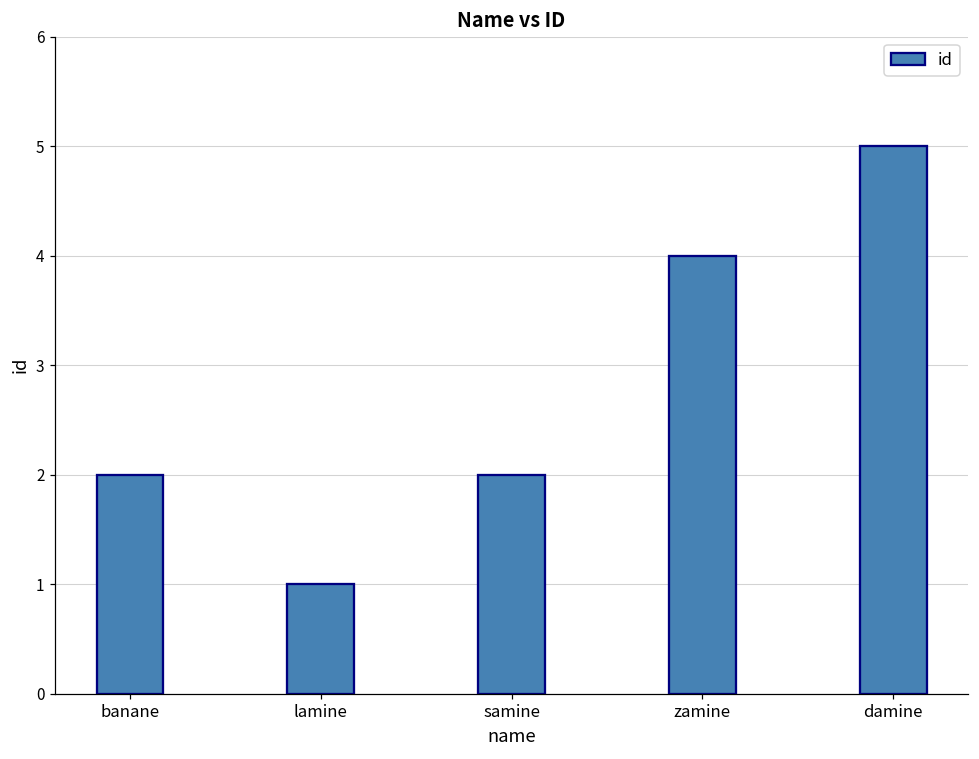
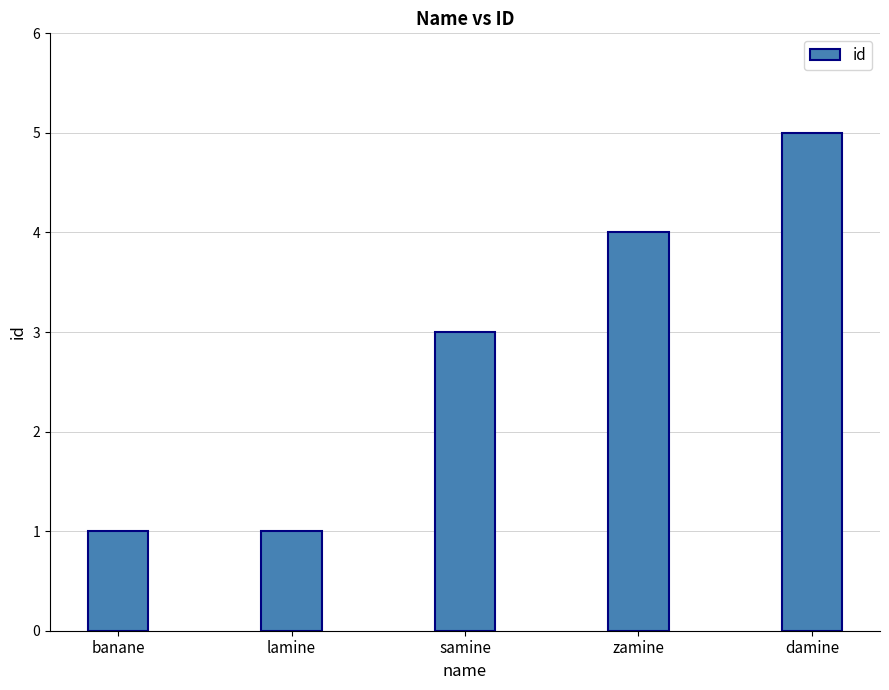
  {
-   "banane": 2,
+   "banane": 1,
    "lamine": 1,
-   "samine": 2,
+   "samine": 3,
    "zamine": 4,
    "damine": 5
  }
